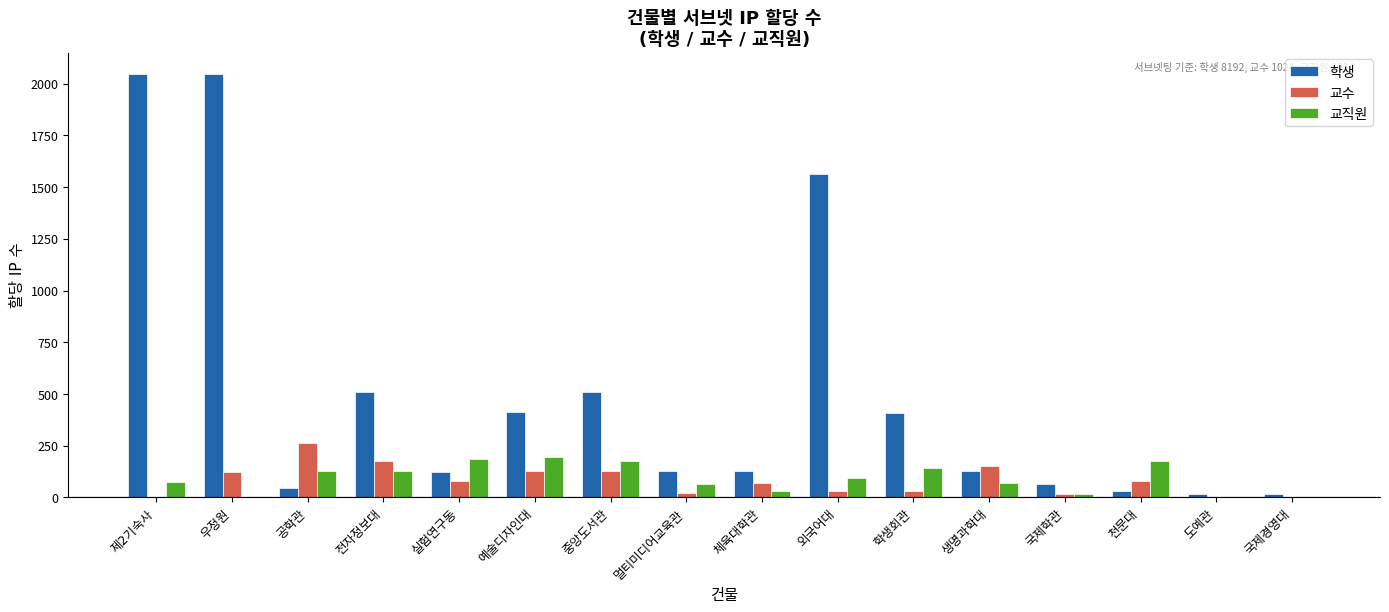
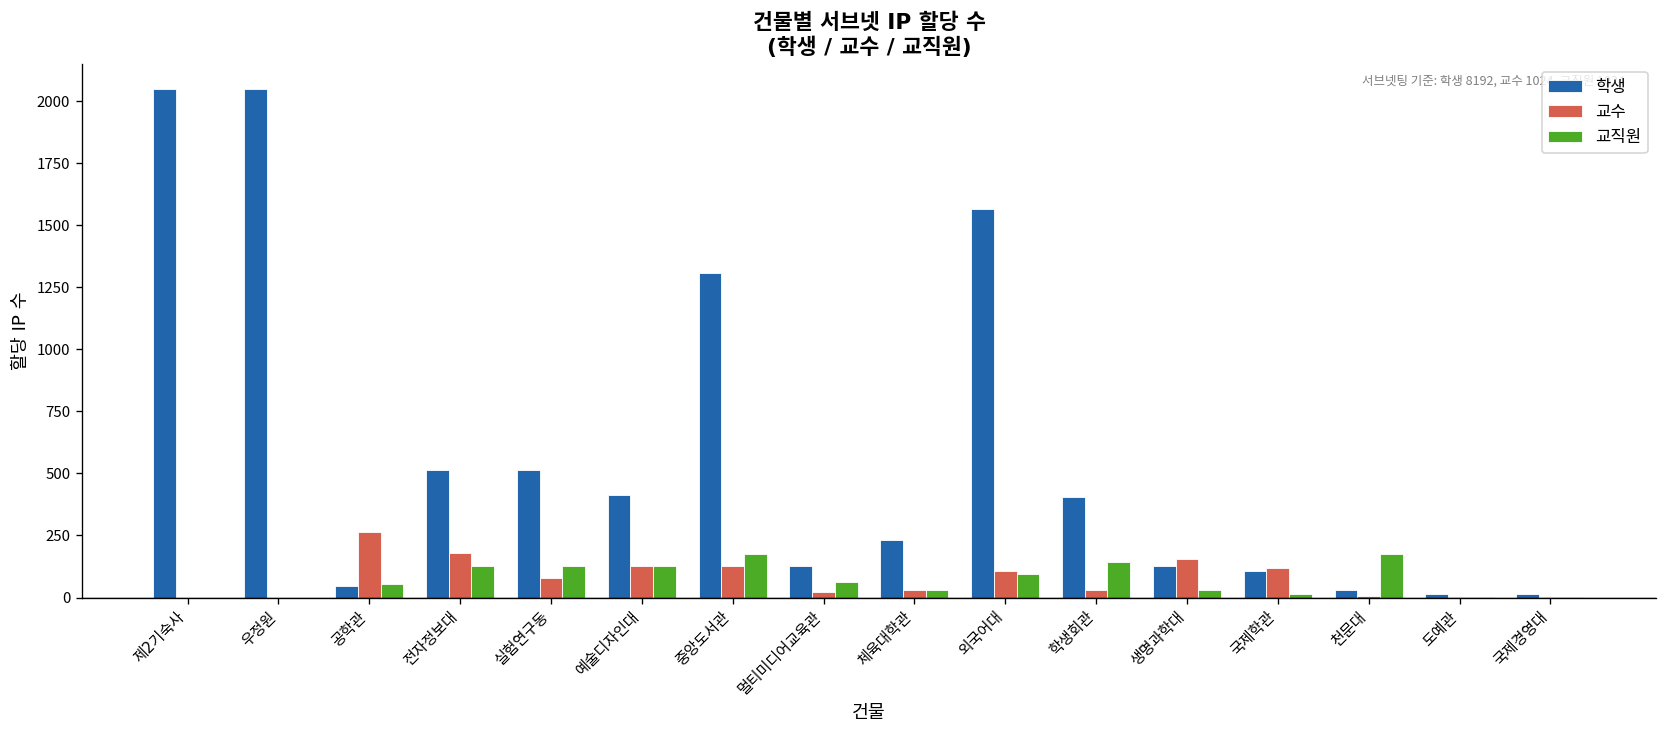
  {
    "학생": {
      "제2기숙사": 2050,
      "우정원": 2050,
      "공학관": 50,
      "전자정보대": 510,
-     "실험연구동": 120,
+     "실험연구동": 510,
      "예술디자인대": 410,
-     "중앙도서관": 510,
+     "중앙도서관": 1310,
      "멀티미디어교육관": 130,
-     "체육대학관": 130,
+     "체육대학관": 230,
      "외국어대": 1560,
      "학생회관": 410,
      "생명과학대": 130,
-     "국제학관": 60,
+     "국제학관": 110,
      "천문대": 30,
      "도예관": 20,
      "국제경영대": 20
    },
    "교수": {
      "제2기숙사": 0,
-     "우정원": 120,
+     "우정원": 0,
      "공학관": 270,
      "전자정보대": 180,
      "실험연구동": 80,
      "예술디자인대": 130,
      "중앙도서관": 130,
      "멀티미디어교육관": 20,
-     "체육대학관": 70,
-     "외국어대": 30,
+     "체육대학관": 30,
+     "외국어대": 110,
      "학생회관": 30,
      "생명과학대": 150,
-     "국제학관": 20,
-     "천문대": 80
+     "국제학관": 120,
+     "천문대": 10
    },
    "교직원": {
-     "제2기숙사": 80,
+     "제2기숙사": 0,
      "우정원": 0,
-     "공학관": 130,
+     "공학관": 60,
      "전자정보대": 130,
-     "실험연구동": 190,
-     "예술디자인대": 200,
+     "실험연구동": 130,
+     "예술디자인대": 130,
      "중앙도서관": 180,
      "멀티미디어교육관": 60,
      "체육대학관": 30,
      "외국어대": 100,
      "학생회관": 140,
-     "생명과학대": 70,
+     "생명과학대": 30,
      "국제학관": 20,
      "천문대": 170
    }
  }
